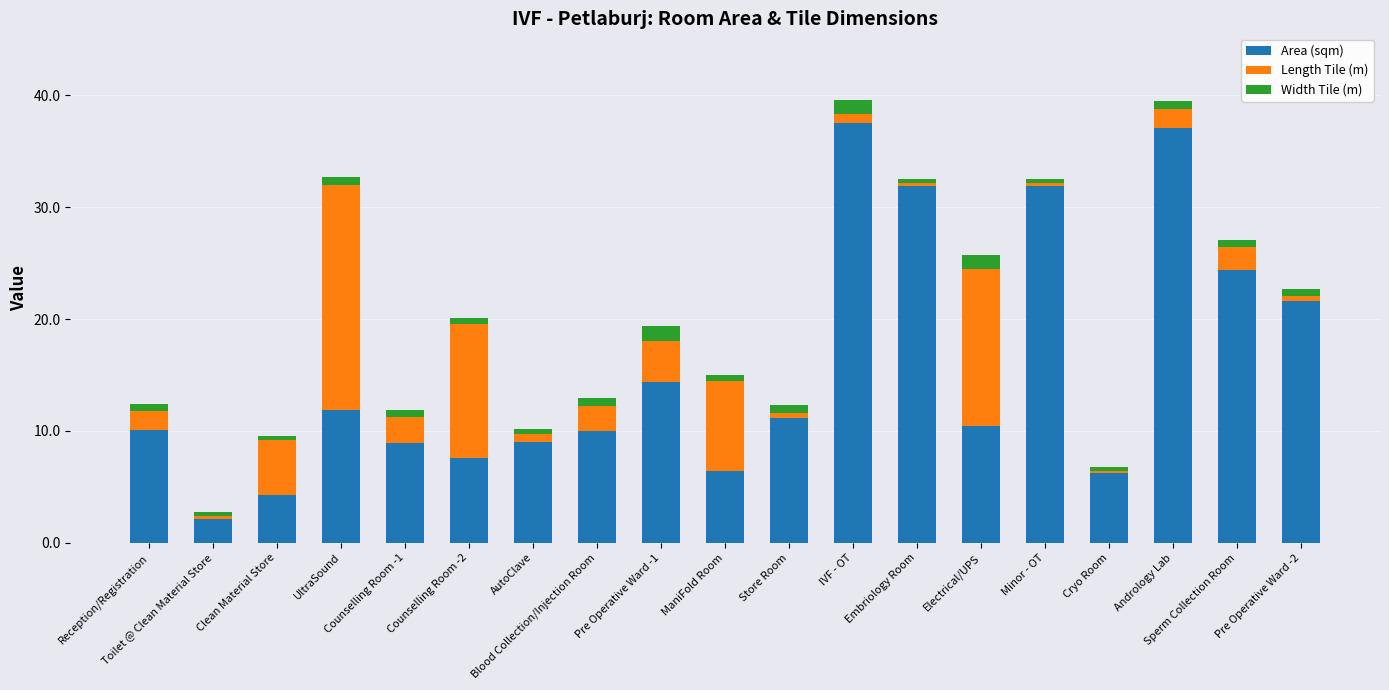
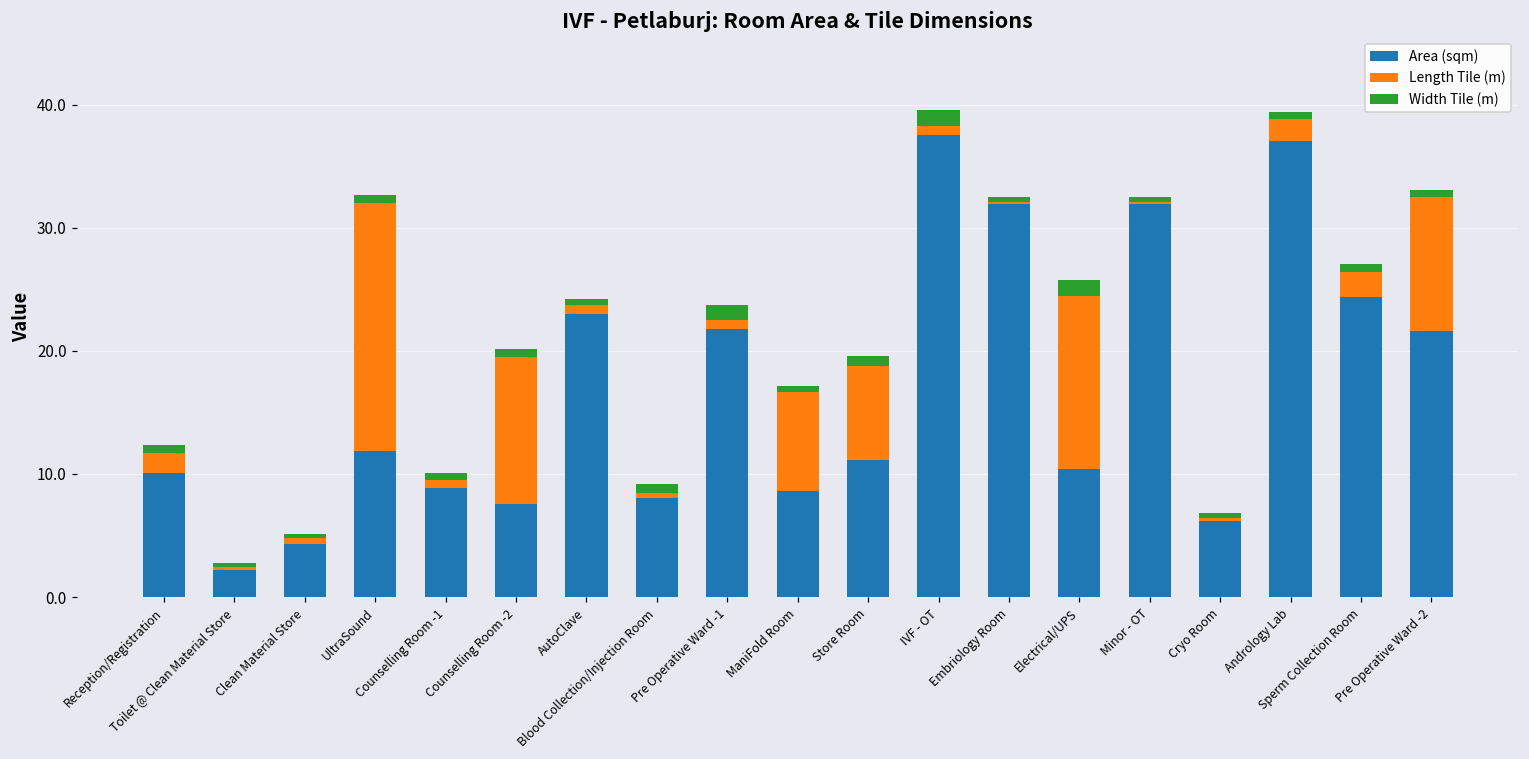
  {
    "Area (sqm)": {
      "Reception/Registration": 10.1,
      "Toilet @ Clean Material Store": 2.2,
      "Clean Material Store": 4.3,
      "UltraSound": 11.8,
      "Counselling Room -1": 8.9,
      "Counselling Room -2": 7.6,
-     "AutoClave": 9.0,
-     "Blood Collection/Injection Room": 10.0,
-     "Pre Operative Ward -1": 14.4,
-     "ManiFold Room": 6.4,
+     "AutoClave": 23.0,
+     "Blood Collection/Injection Room": 8.0,
+     "Pre Operative Ward -1": 21.8,
+     "ManiFold Room": 8.6,
      "Store Room": 11.1,
      "IVF - OT": 37.6,
      "Embriology Room": 31.9,
      "Electrical/UPS": 10.4,
      "Minor - OT": 31.9,
      "Cryo Room": 6.2,
      "Andrology Lab": 37.0,
      "Sperm Collection Room": 24.4,
      "Pre Operative Ward -2": 21.6
    },
    "Length Tile (m)": {
      "Reception/Registration": 1.7,
      "Toilet @ Clean Material Store": 0.2,
-     "Clean Material Store": 4.8,
+     "Clean Material Store": 0.5,
      "UltraSound": 20.2,
-     "Counselling Room -1": 2.4,
+     "Counselling Room -1": 0.6,
      "Counselling Room -2": 12.0,
      "AutoClave": 0.7,
-     "Blood Collection/Injection Room": 2.2,
-     "Pre Operative Ward -1": 3.7,
+     "Blood Collection/Injection Room": 0.4,
+     "Pre Operative Ward -1": 0.7,
      "ManiFold Room": 8.1,
-     "Store Room": 0.4,
+     "Store Room": 7.7,
      "IVF - OT": 0.8,
      "Embriology Room": 0.2,
      "Electrical/UPS": 14.1,
      "Minor - OT": 0.2,
      "Cryo Room": 0.2,
      "Andrology Lab": 1.8,
      "Sperm Collection Room": 2.0,
-     "Pre Operative Ward -2": 0.4
+     "Pre Operative Ward -2": 10.9
    },
    "Width Tile (m)": {
      "Reception/Registration": 0.6,
      "Toilet @ Clean Material Store": 0.4,
      "Clean Material Store": 0.4,
      "UltraSound": 0.7,
      "Counselling Room -1": 0.6,
      "Counselling Room -2": 0.6,
      "AutoClave": 0.5,
      "Blood Collection/Injection Room": 0.8,
      "Pre Operative Ward -1": 1.3,
      "ManiFold Room": 0.5,
      "Store Room": 0.8,
      "IVF - OT": 1.3,
      "Embriology Room": 0.4,
      "Electrical/UPS": 1.3,
      "Minor - OT": 0.4,
      "Cryo Room": 0.4,
      "Andrology Lab": 0.6,
      "Sperm Collection Room": 0.6,
      "Pre Operative Ward -2": 0.6
    }
  }
